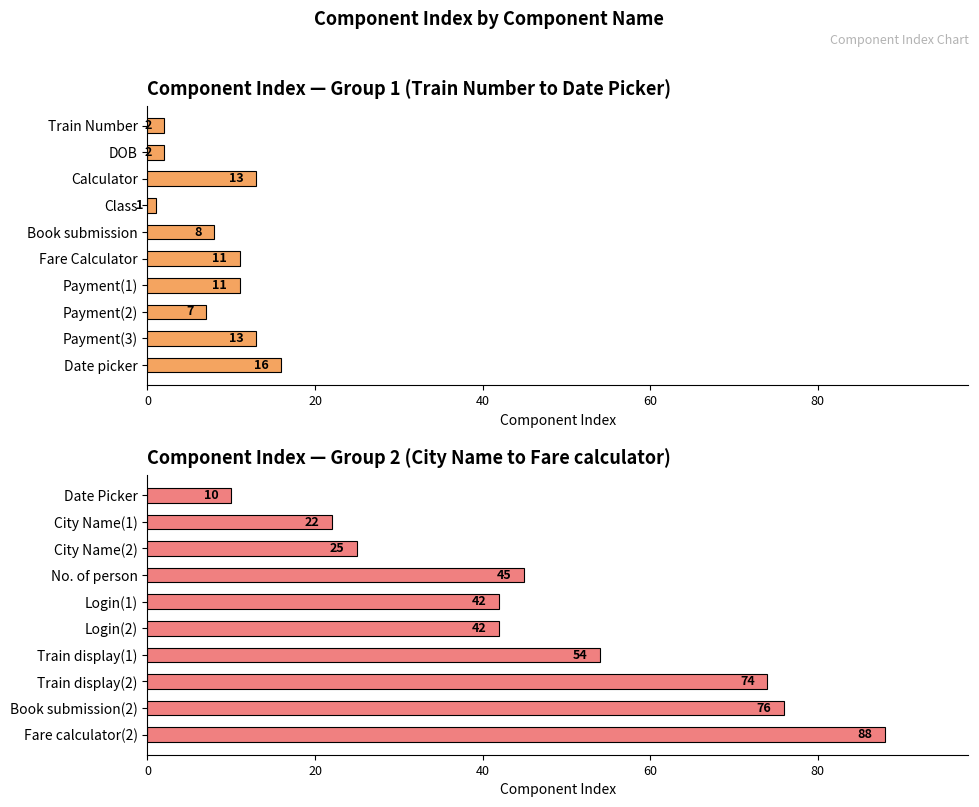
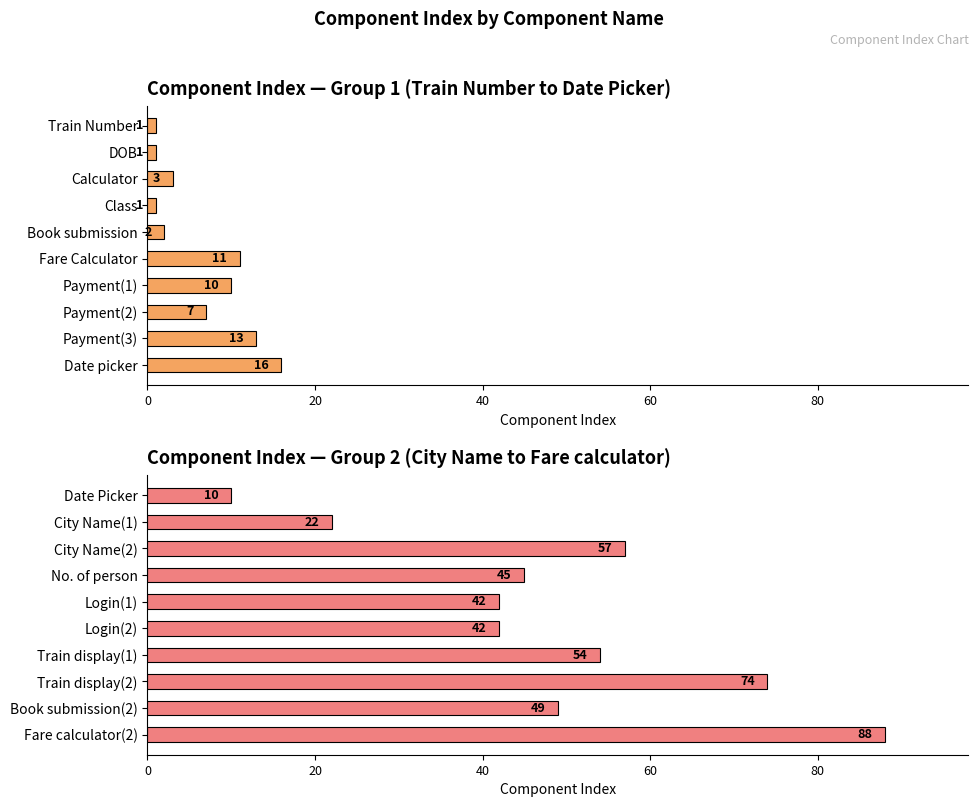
  {
    "Component Index — Group 1 (Train Number to Date Picker)": {
-     "Train Number": 2,
-     "DOB": 2,
-     "Calculator": 13,
+     "Train Number": 1,
+     "DOB": 1,
+     "Calculator": 3,
      "Class": 1,
-     "Book submission": 8,
+     "Book submission": 2,
      "Fare Calculator": 11,
-     "Payment(1)": 11,
+     "Payment(1)": 10,
      "Payment(2)": 7,
      "Payment(3)": 13,
      "Date picker": 16
    },
    "Component Index — Group 2 (City Name to Fare calculator)": {
      "Date Picker": 10,
      "City Name(1)": 22,
-     "City Name(2)": 25,
+     "City Name(2)": 57,
      "No. of person": 45,
      "Login(1)": 42,
      "Login(2)": 42,
      "Train display(1)": 54,
      "Train display(2)": 74,
-     "Book submission(2)": 76,
+     "Book submission(2)": 49,
      "Fare calculator(2)": 88
    }
  }
